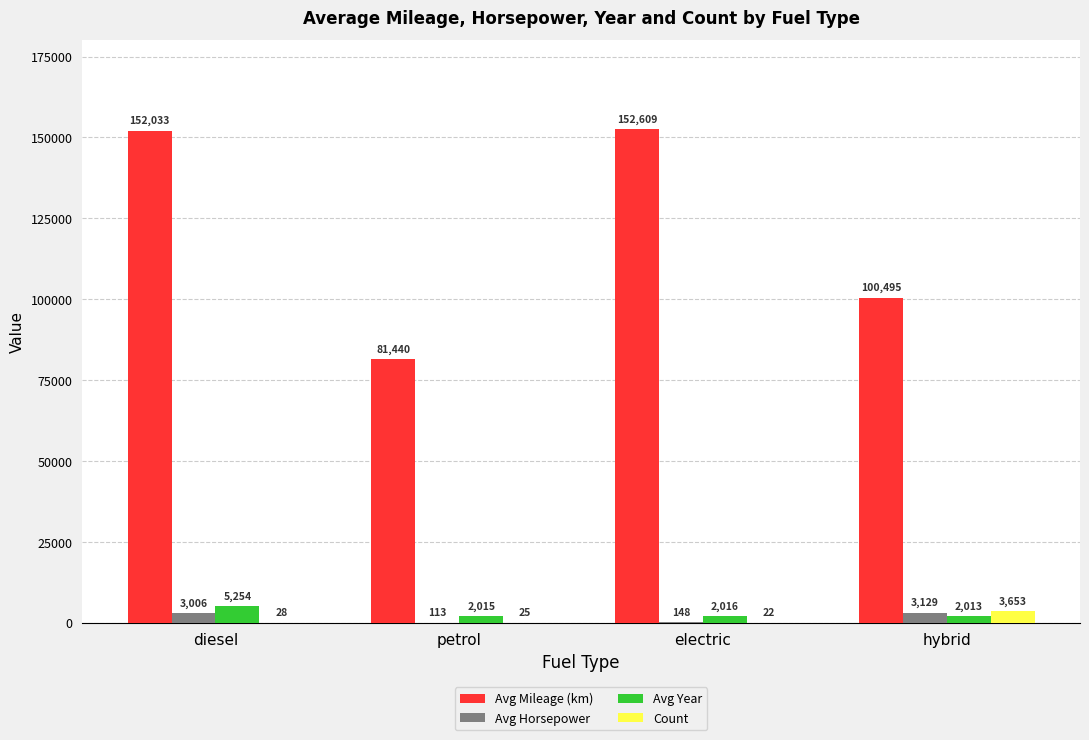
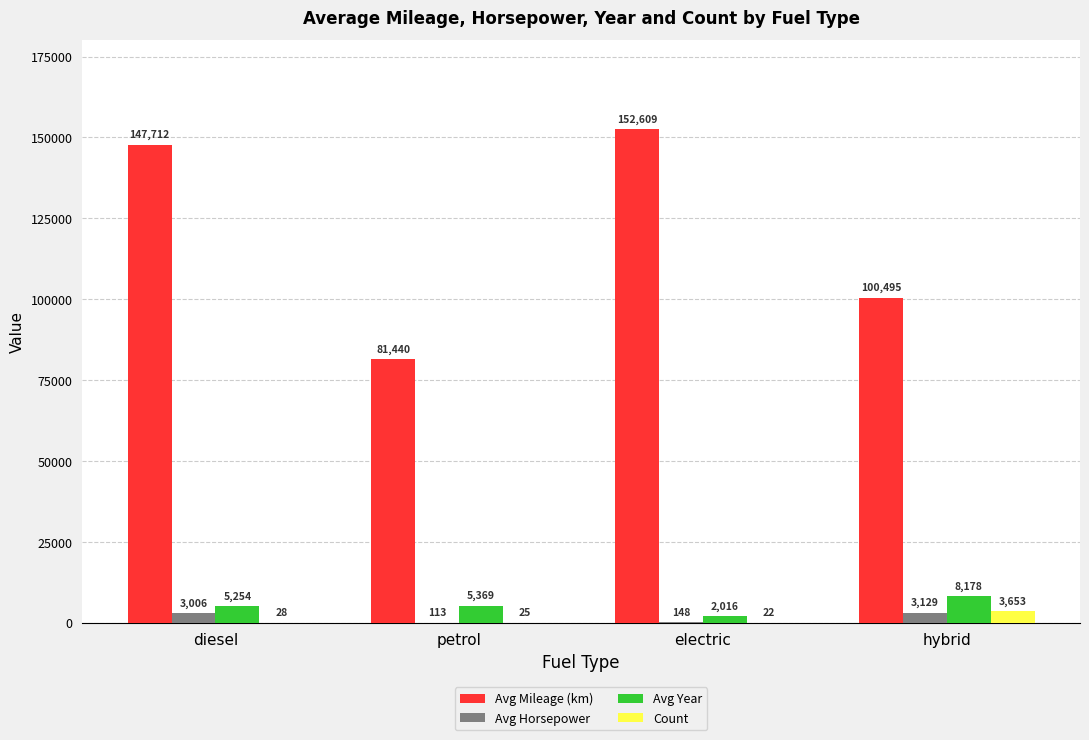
  {
    "Avg Mileage (km)": {
-     "diesel": "152,033",
+     "diesel": "147,712",
      "petrol": "81,440",
      "electric": "152,609",
      "hybrid": "100,495"
    },
    "Avg Horsepower": {
      "diesel": "3,006",
      "petrol": "113",
      "electric": "148",
      "hybrid": "3,129"
    },
    "Avg Year": {
      "diesel": "5,254",
-     "petrol": "2,015",
+     "petrol": "5,369",
      "electric": "2,016",
-     "hybrid": "2,013"
+     "hybrid": "8,178"
    },
    "Count": {
      "diesel": "28",
      "petrol": "25",
      "electric": "22",
      "hybrid": "3,653"
    }
  }
